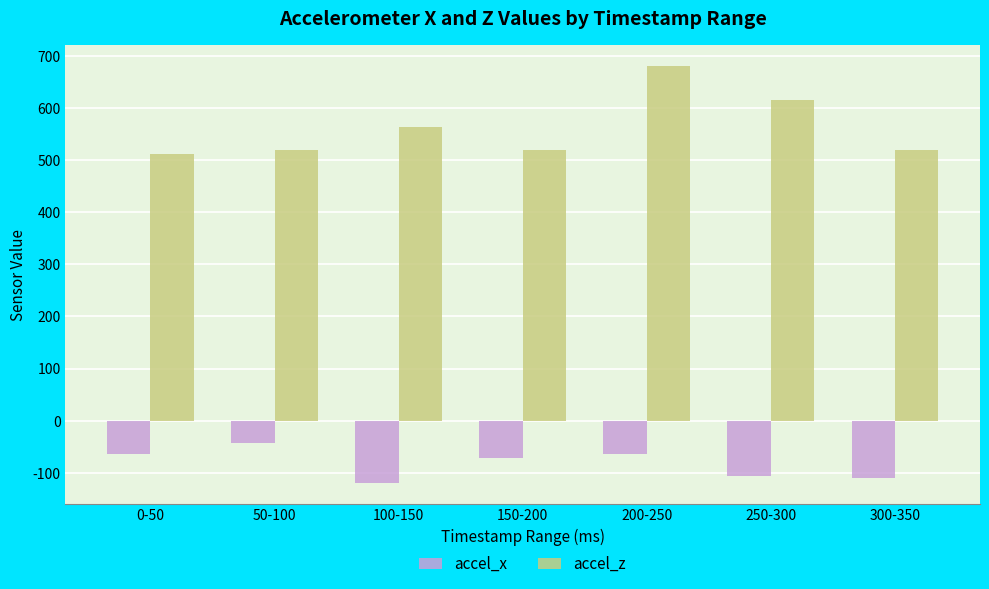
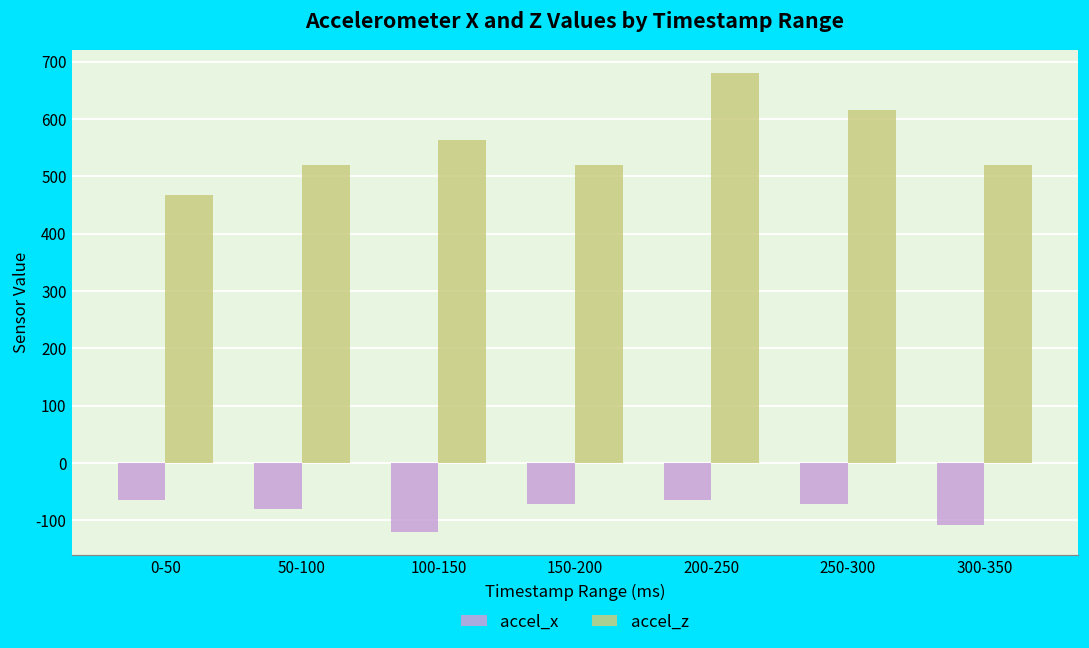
  {
    "accel_x": {
      "0-50": -60,
-     "50-100": -40,
+     "50-100": -80,
      "100-150": -120,
      "150-200": -70,
      "200-250": -60,
-     "250-300": -110,
+     "250-300": -70,
      "300-350": -110
    },
    "accel_z": {
-     "0-50": 510,
+     "0-50": 470,
      "50-100": 520,
      "100-150": 560,
      "150-200": 520,
      "200-250": 680,
      "250-300": 620,
      "300-350": 520
    }
  }
